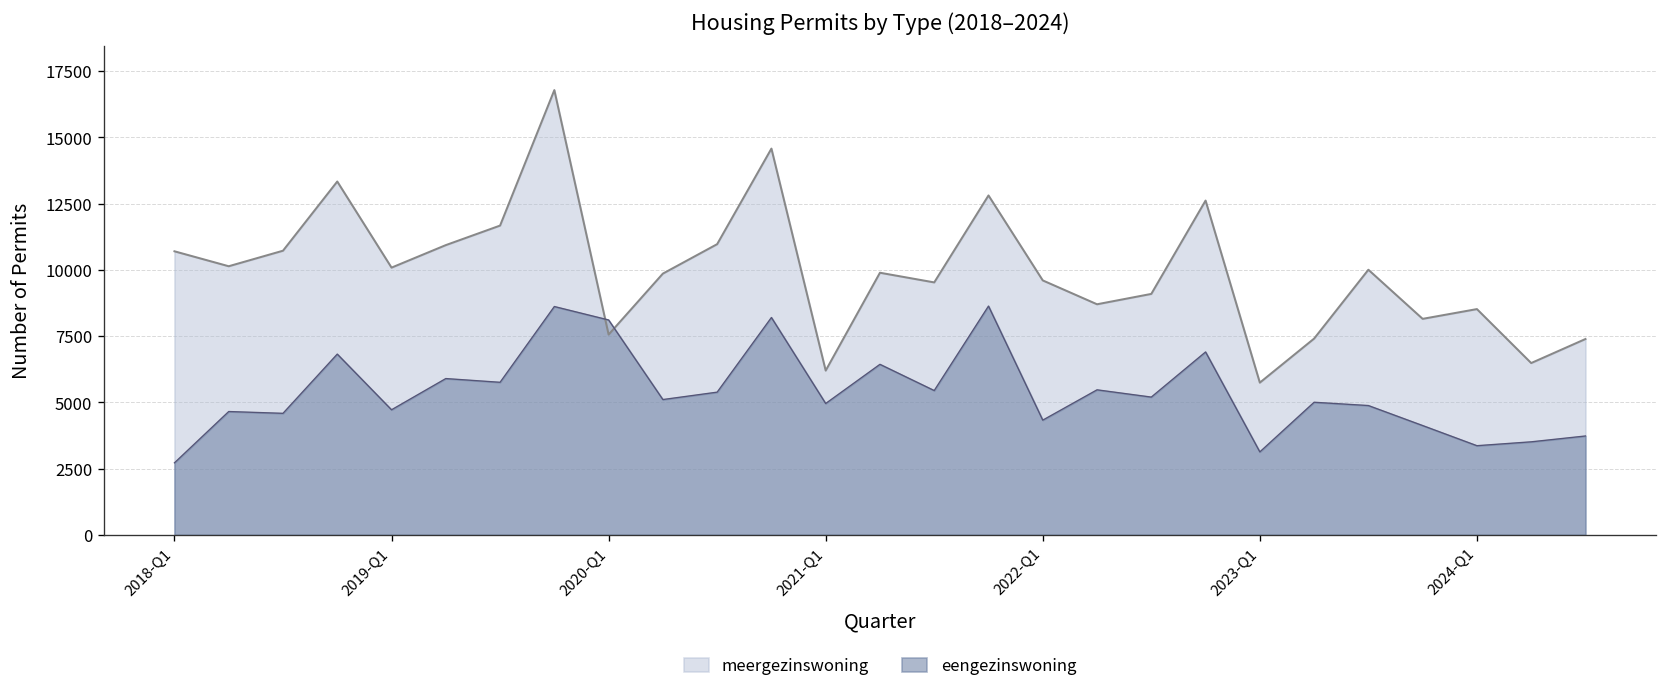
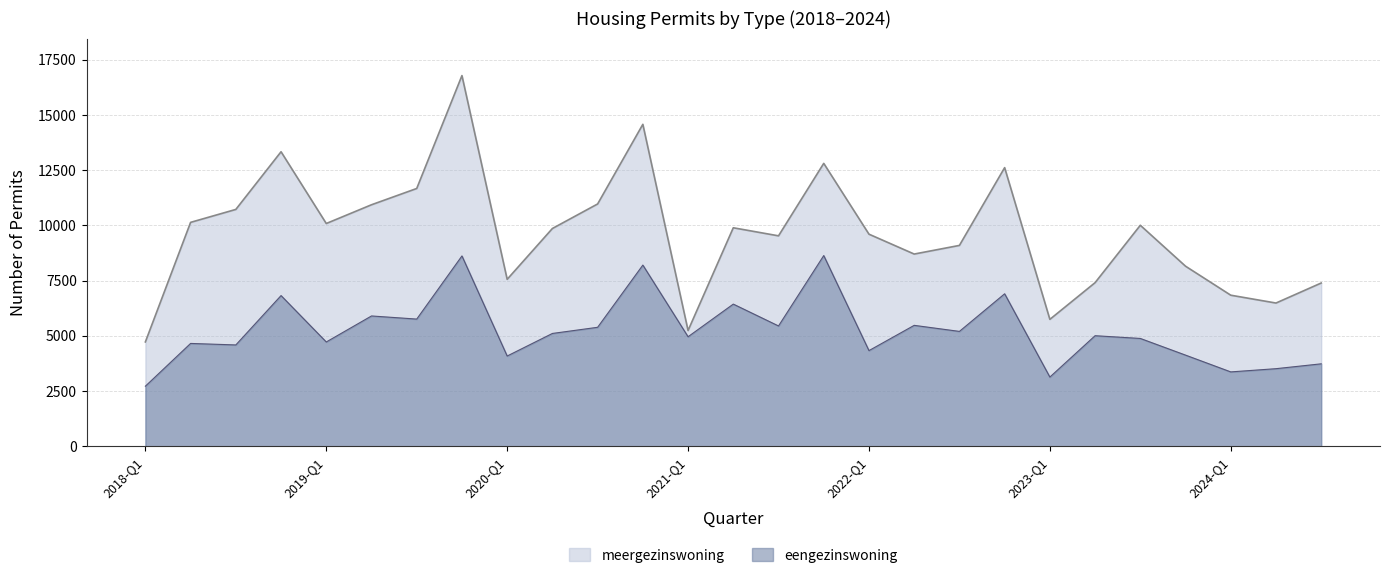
  {
    "meergezinswoning": {
-     "2018-Q1": 10700,
+     "2018-Q1": 4700,
      "2019-Q1": 10100,
      "2020-Q1": 7600,
-     "2021-Q1": 6200,
+     "2021-Q1": 5200,
      "2022-Q1": 9600,
      "2023-Q1": 5700,
-     "2024-Q1": 8500
+     "2024-Q1": 6800
    },
    "eengezinswoning": {
      "2018-Q1": 2700,
      "2019-Q1": 4700,
-     "2020-Q1": 8100,
+     "2020-Q1": 4100,
      "2021-Q1": 5000,
      "2022-Q1": 4300,
      "2023-Q1": 3100,
      "2024-Q1": 3400
    }
  }
